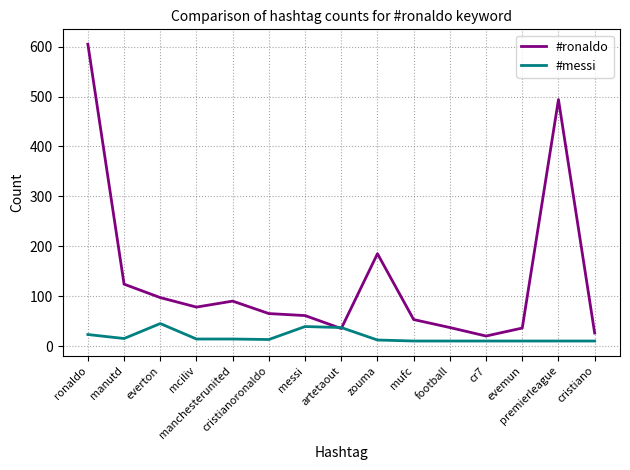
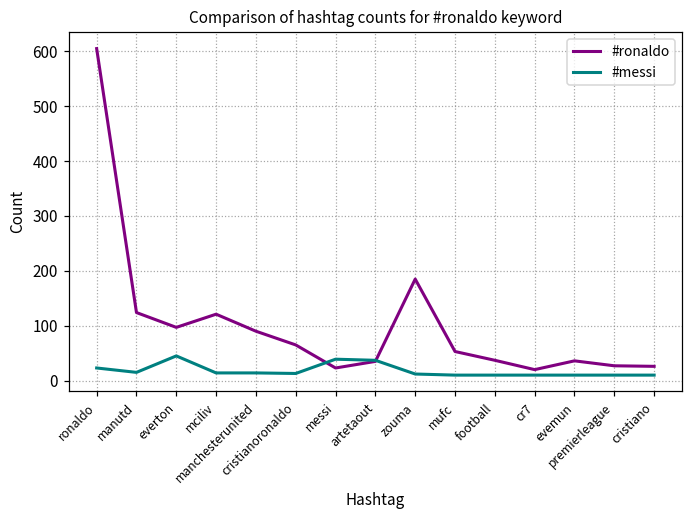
  {
    "#ronaldo": {
      "ronaldo": 610,
      "manutd": 120,
      "everton": 100,
-     "mciliv": 80,
+     "mciliv": 120,
      "manchesterunited": 90,
      "cristianoronaldo": 70,
-     "messi": 60,
+     "messi": 20,
      "zouma": 190,
      "mufc": 50,
      "football": 40,
      "cr7": 20,
      "evemun": 40,
-     "premierleague": 490,
+     "premierleague": 30,
      "cristiano": 30
    },
    "#messi": {
      "ronaldo": 20,
      "manutd": 20,
      "everton": 50,
      "mciliv": 10,
      "manchesterunited": 10,
      "cristianoronaldo": 10,
      "messi": 40,
      "zouma": 10,
      "mufc": 10,
      "football": 10,
      "cr7": 10,
      "evemun": 10,
      "premierleague": 10,
      "cristiano": 10
    }
  }
